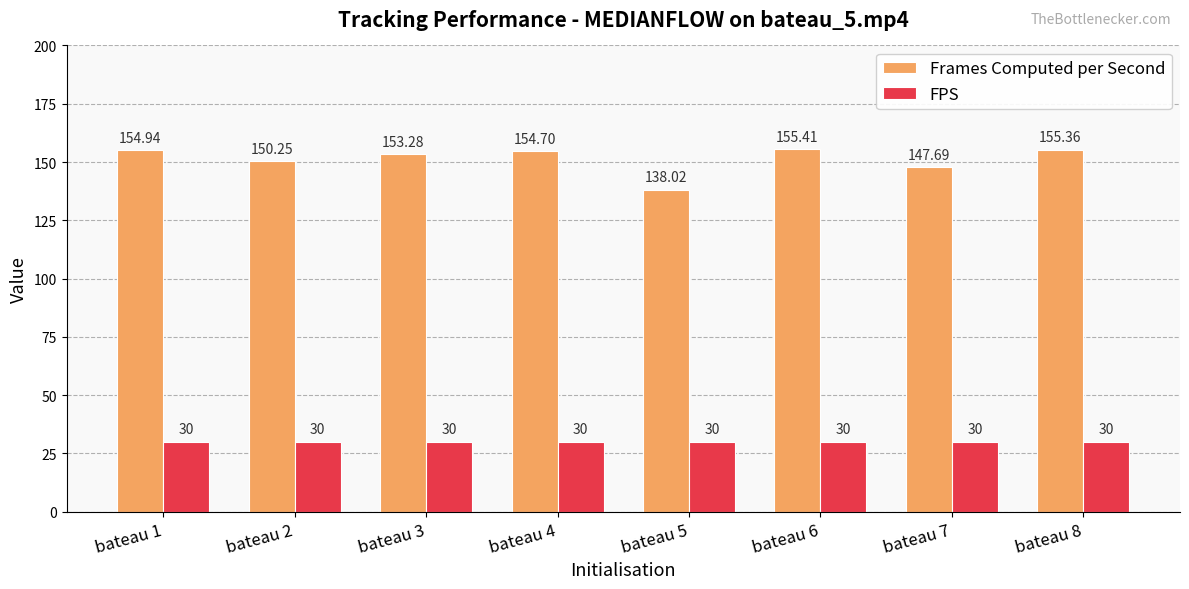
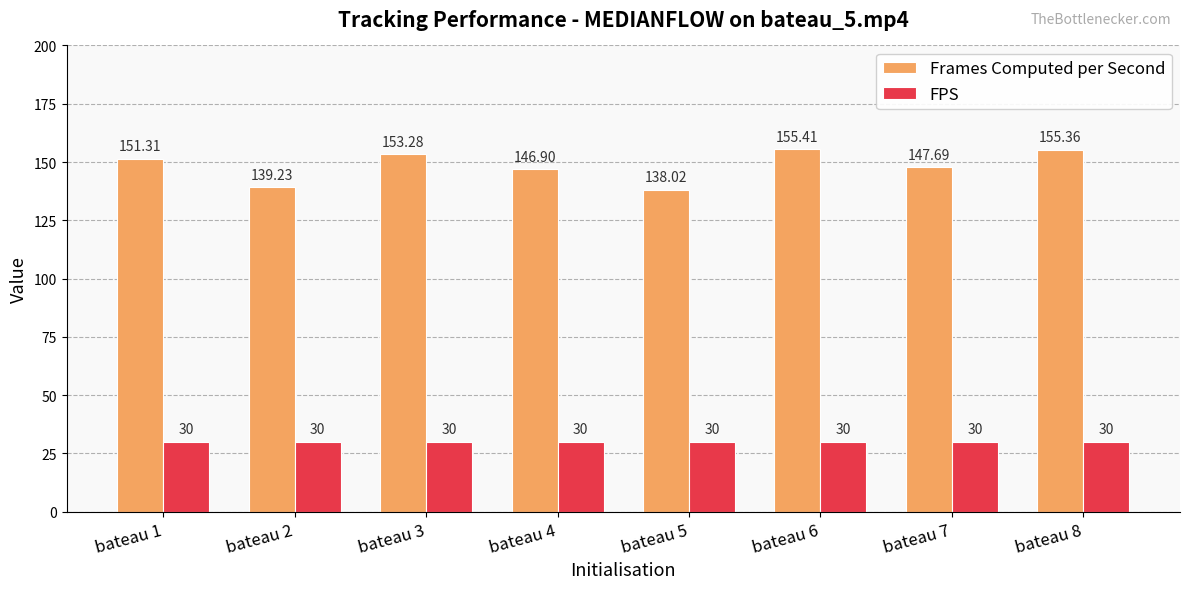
  {
    "Frames Computed per Second": {
-     "bateau 1": 154.94,
-     "bateau 2": 150.25,
+     "bateau 1": 151.31,
+     "bateau 2": 139.23,
      "bateau 3": 153.28,
-     "bateau 4": 154.70,
+     "bateau 4": 146.90,
      "bateau 5": 138.02,
      "bateau 6": 155.41,
      "bateau 7": 147.69,
      "bateau 8": 155.36
    },
    "FPS": {
      "bateau 1": 30,
      "bateau 2": 30,
      "bateau 3": 30,
      "bateau 4": 30,
      "bateau 5": 30,
      "bateau 6": 30,
      "bateau 7": 30,
      "bateau 8": 30
    }
  }
